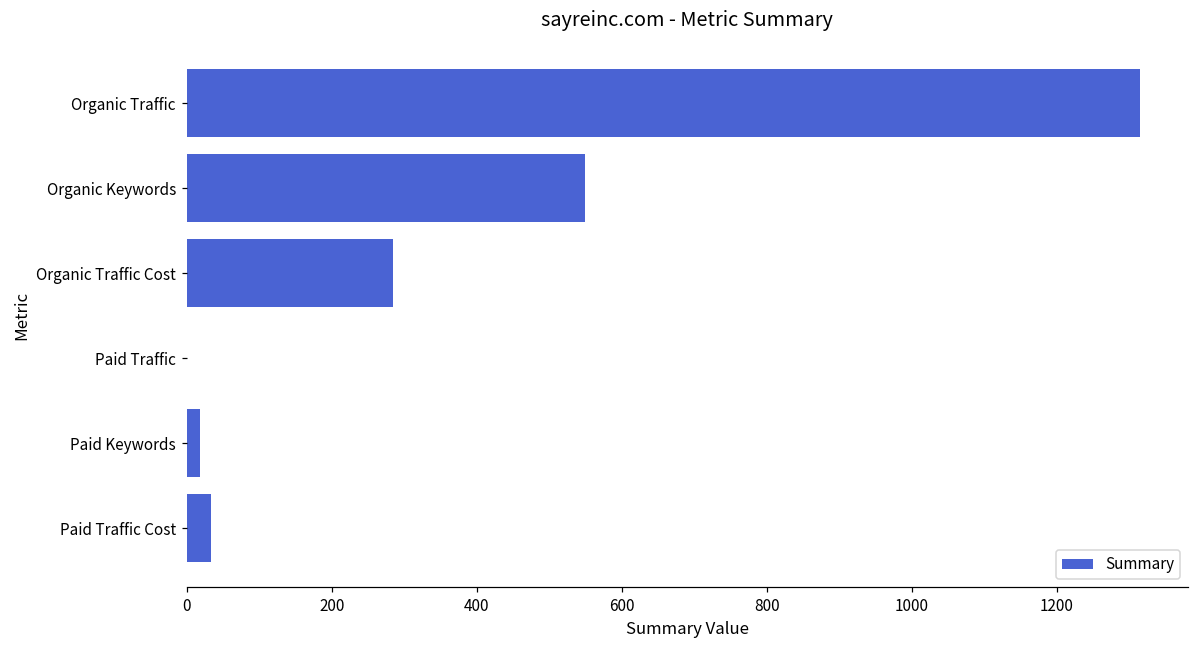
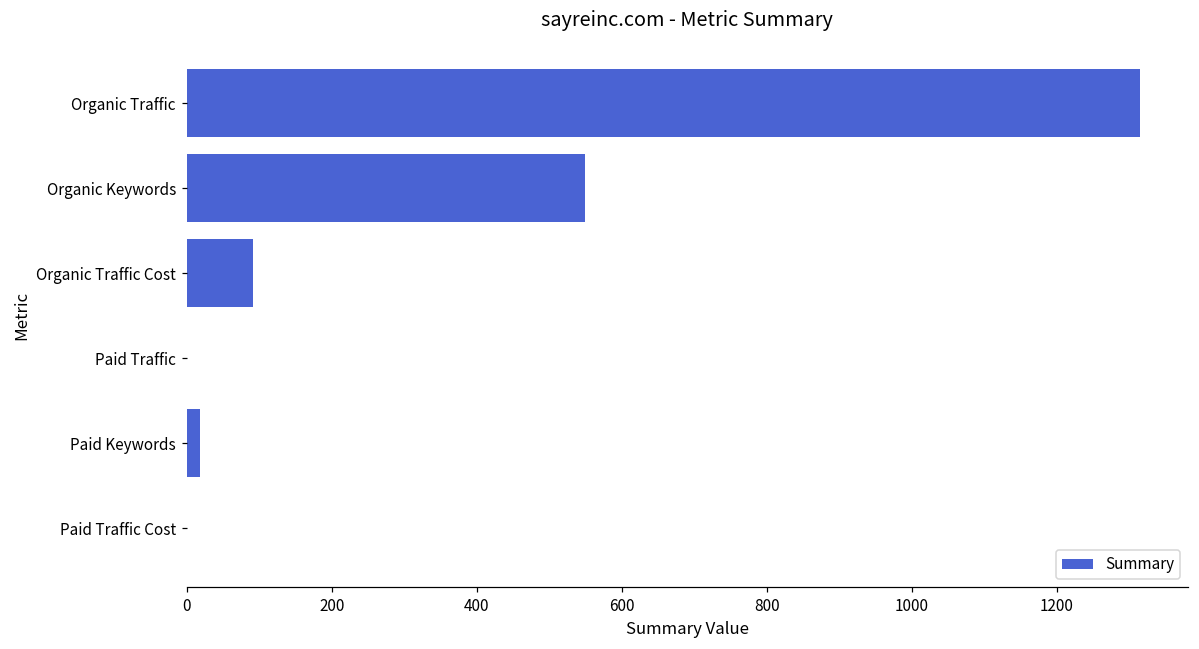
  {
    "Organic Traffic": 1320,
    "Organic Keywords": 550,
-   "Organic Traffic Cost": 280,
+   "Organic Traffic Cost": 90,
    "Paid Traffic": 0,
    "Paid Keywords": 20,
-   "Paid Traffic Cost": 30
+   "Paid Traffic Cost": 0
  }
